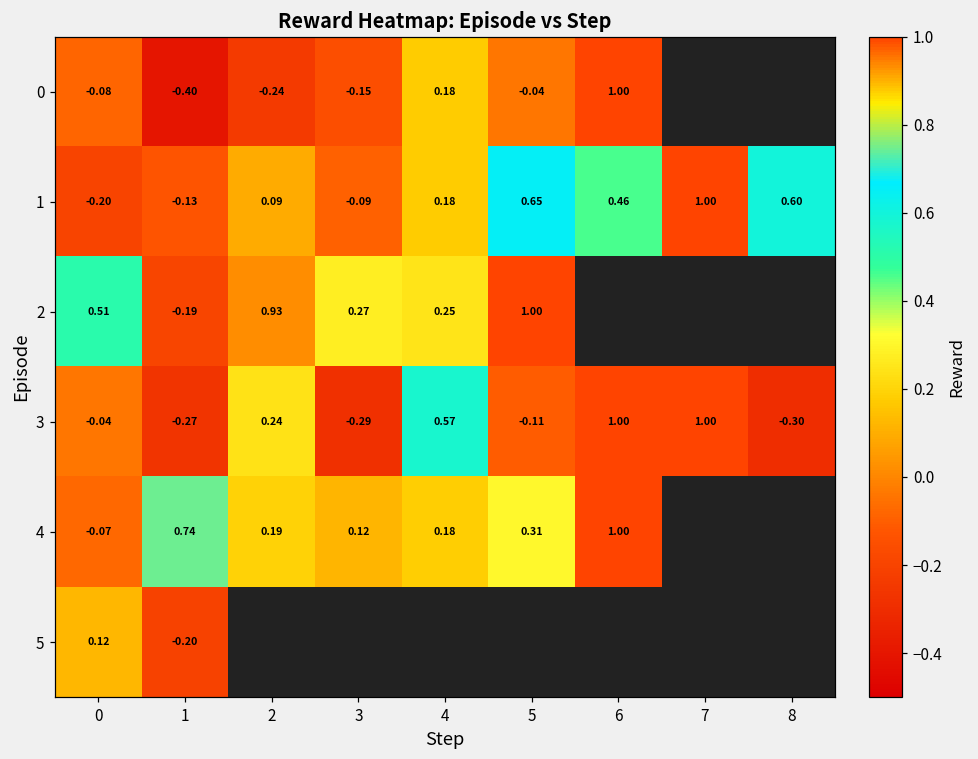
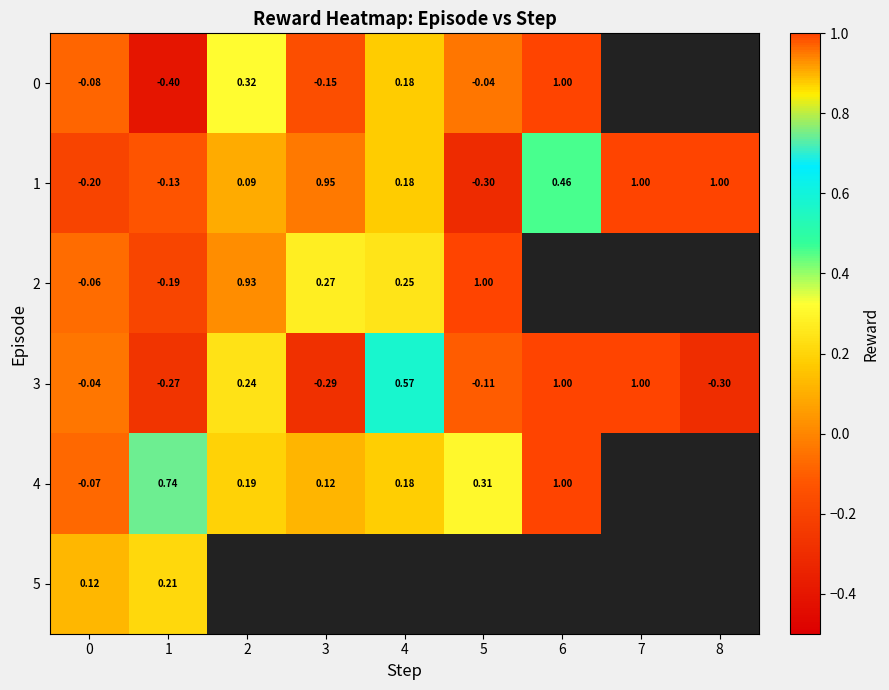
  {
    "0": {
      "0": -0.08,
      "1": -0.40,
-     "2": -0.24,
+     "2": 0.32,
      "3": -0.15,
      "4": 0.18,
      "5": -0.04,
      "6": 1.00
    },
    "1": {
      "0": -0.20,
      "1": -0.13,
      "2": 0.09,
-     "3": -0.09,
+     "3": 0.95,
      "4": 0.18,
-     "5": 0.65,
+     "5": -0.30,
      "6": 0.46,
      "7": 1.00,
-     "8": 0.60
+     "8": 1.00
    },
    "2": {
-     "0": 0.51,
+     "0": -0.06,
      "1": -0.19,
      "2": 0.93,
      "3": 0.27,
      "4": 0.25,
      "5": 1.00
    },
    "3": {
      "0": -0.04,
      "1": -0.27,
      "2": 0.24,
      "3": -0.29,
      "4": 0.57,
      "5": -0.11,
      "6": 1.00,
      "7": 1.00,
      "8": -0.30
    },
    "4": {
      "0": -0.07,
      "1": 0.74,
      "2": 0.19,
      "3": 0.12,
      "4": 0.18,
      "5": 0.31,
      "6": 1.00
    },
    "5": {
      "0": 0.12,
-     "1": -0.20
+     "1": 0.21
    }
  }
